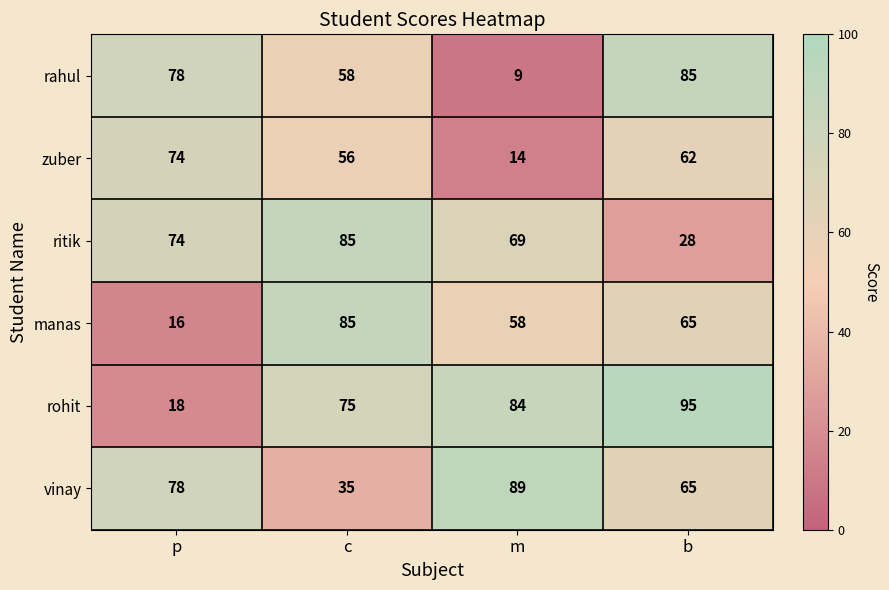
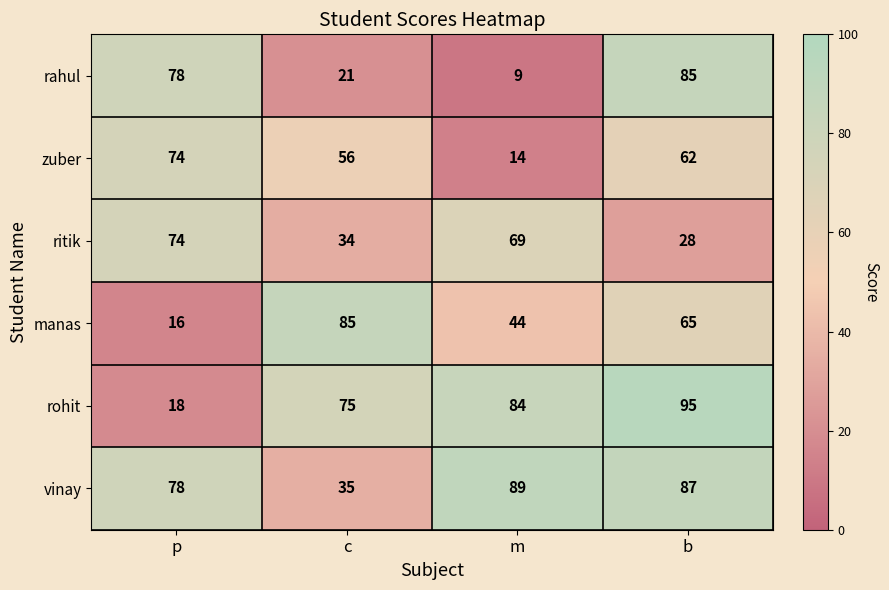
  {
    "rahul": {
      "p": 78,
-     "c": 58,
+     "c": 21,
      "m": 9,
      "b": 85
    },
    "zuber": {
      "p": 74,
      "c": 56,
      "m": 14,
      "b": 62
    },
    "ritik": {
      "p": 74,
-     "c": 85,
+     "c": 34,
      "m": 69,
      "b": 28
    },
    "manas": {
      "p": 16,
      "c": 85,
-     "m": 58,
+     "m": 44,
      "b": 65
    },
    "rohit": {
      "p": 18,
      "c": 75,
      "m": 84,
      "b": 95
    },
    "vinay": {
      "p": 78,
      "c": 35,
      "m": 89,
-     "b": 65
+     "b": 87
    }
  }
